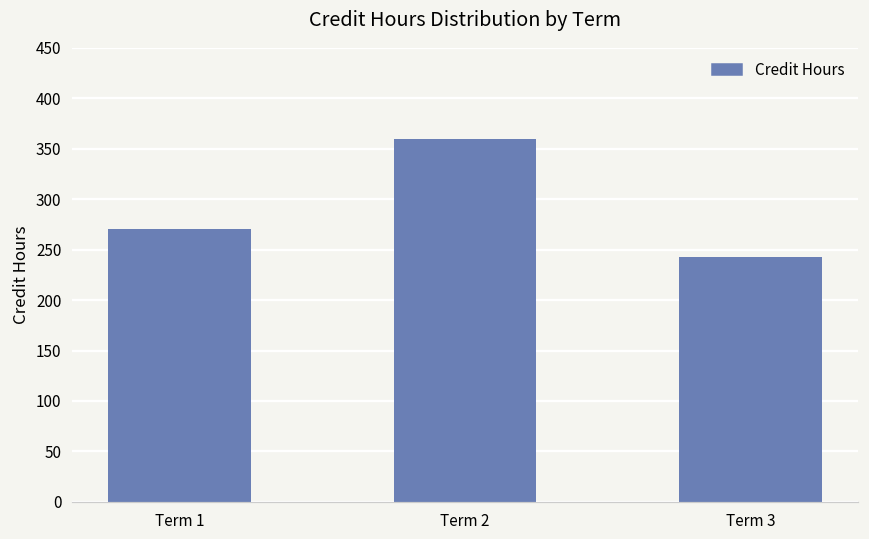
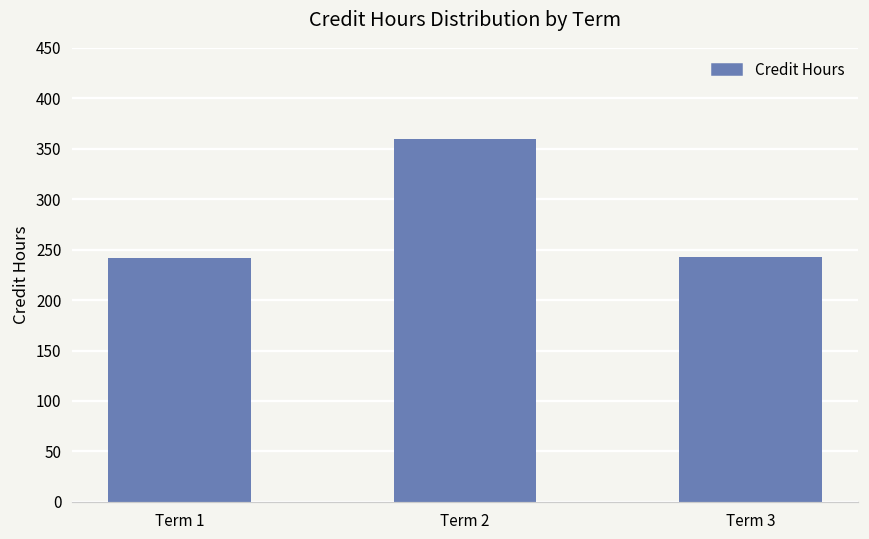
  {
-   "Term 1": 270,
+   "Term 1": 240,
    "Term 2": 360,
    "Term 3": 240
  }
